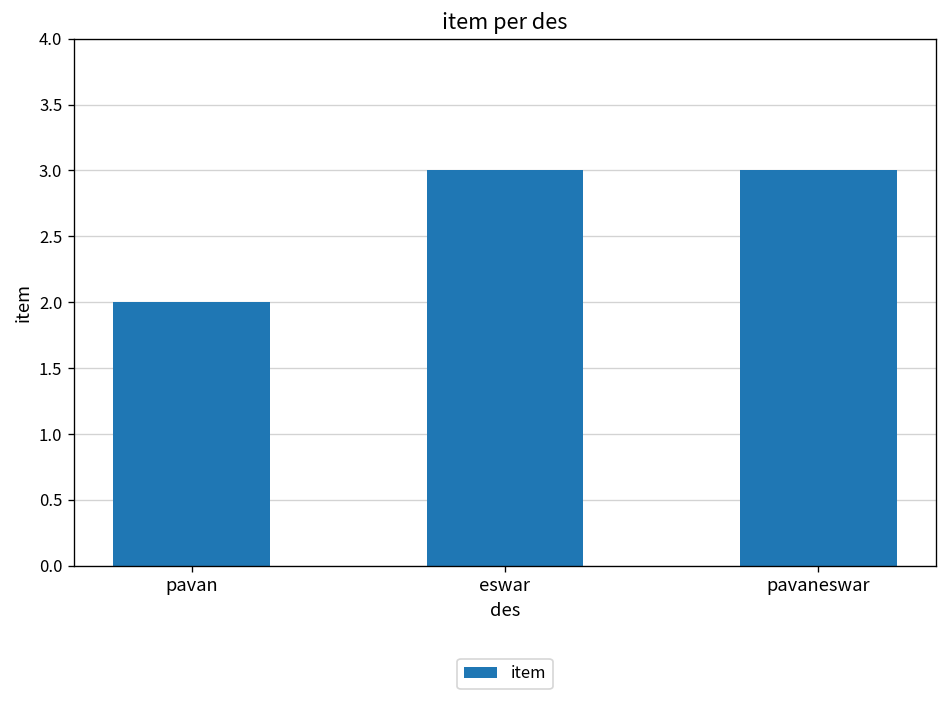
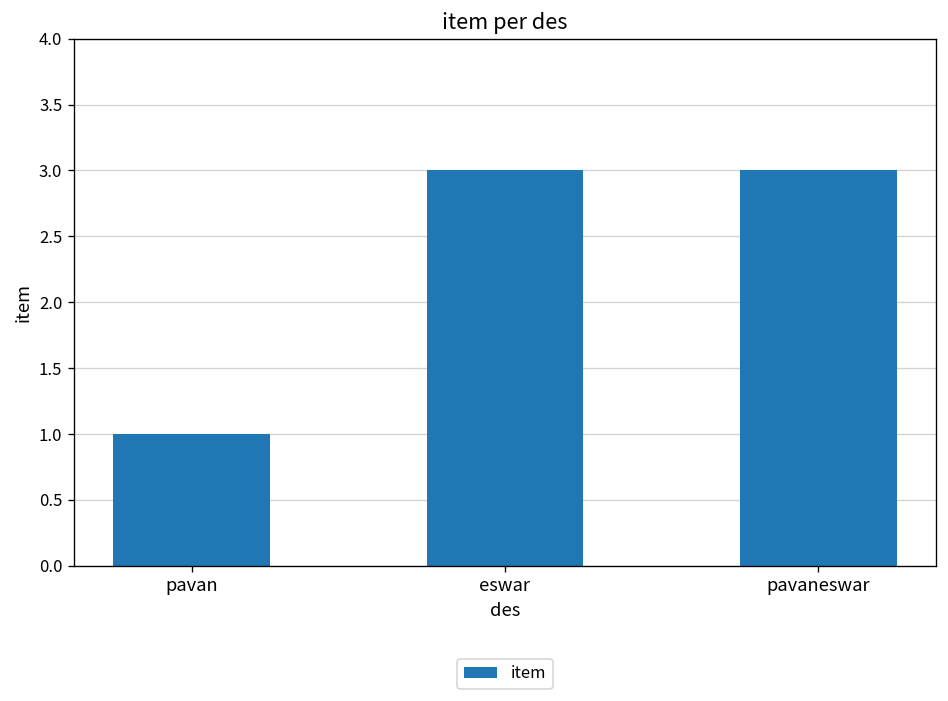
  {
-   "pavan": 2,
+   "pavan": 1,
    "eswar": 3,
    "pavaneswar": 3
  }
